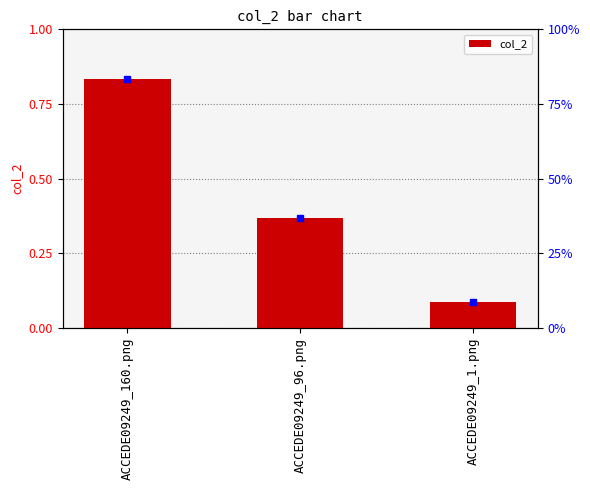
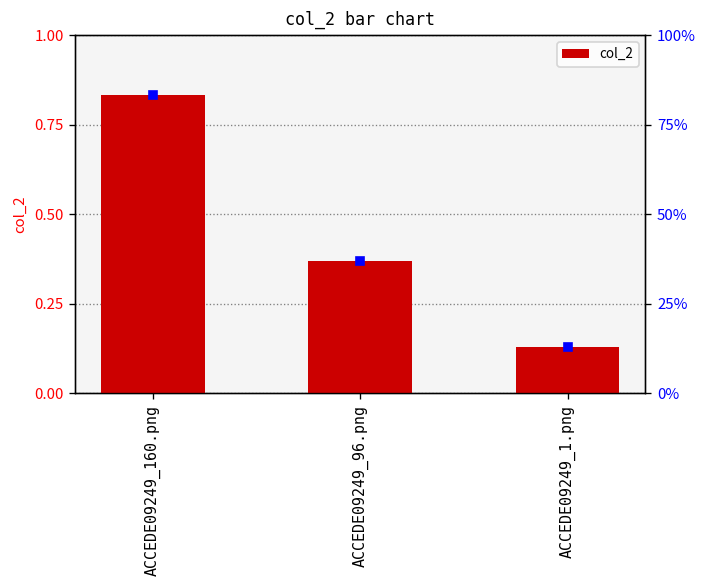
  {
    "col_2": {
      "ACCEDE09249_160.png": 0.83,
      "ACCEDE09249_96.png": 0.37,
-     "ACCEDE09249_1.png": 0.09
+     "ACCEDE09249_1.png": 0.13
    }
  }
